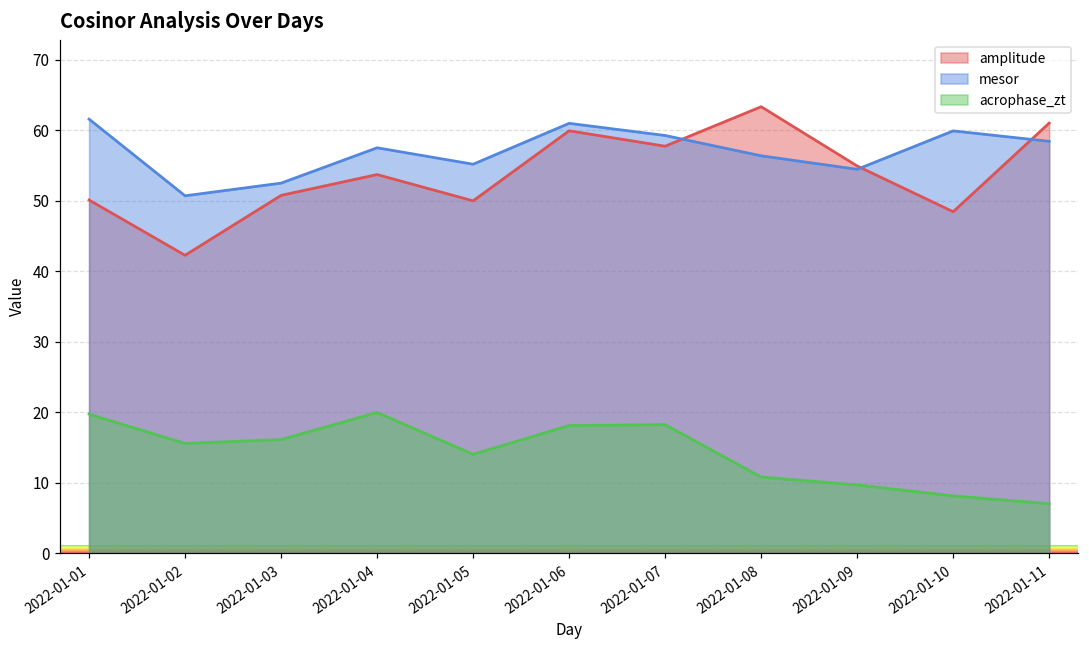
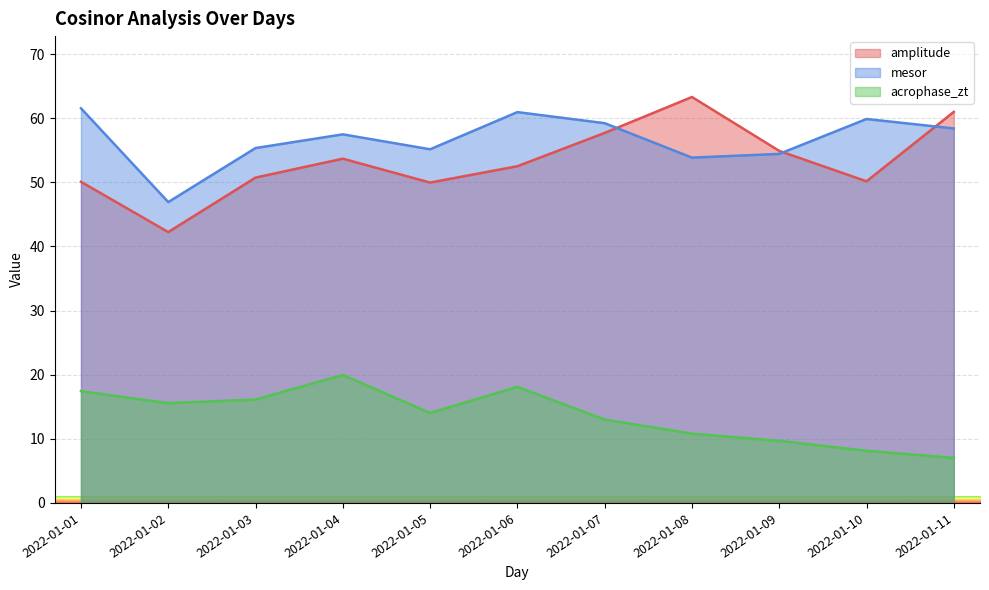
  {
    "amplitude": {
      "2022-01-01": 50,
      "2022-01-02": 42,
      "2022-01-03": 51,
      "2022-01-04": 54,
      "2022-01-05": 50,
-     "2022-01-06": 60,
+     "2022-01-06": 53,
      "2022-01-07": 58,
      "2022-01-08": 63,
      "2022-01-09": 55,
-     "2022-01-10": 48,
+     "2022-01-10": 50,
      "2022-01-11": 61
    },
    "mesor": {
      "2022-01-01": 62,
-     "2022-01-02": 51,
-     "2022-01-03": 52,
+     "2022-01-02": 47,
+     "2022-01-03": 55,
      "2022-01-04": 57,
      "2022-01-05": 55,
      "2022-01-06": 61,
      "2022-01-07": 59,
-     "2022-01-08": 56,
+     "2022-01-08": 54,
      "2022-01-09": 54,
      "2022-01-10": 60,
      "2022-01-11": 58
    },
    "acrophase_zt": {
-     "2022-01-01": 20,
+     "2022-01-01": 17,
      "2022-01-02": 16,
      "2022-01-03": 16,
      "2022-01-04": 20,
      "2022-01-05": 14,
      "2022-01-06": 18,
-     "2022-01-07": 18,
+     "2022-01-07": 13,
      "2022-01-08": 11,
      "2022-01-09": 10,
      "2022-01-10": 8,
      "2022-01-11": 7
    }
  }
